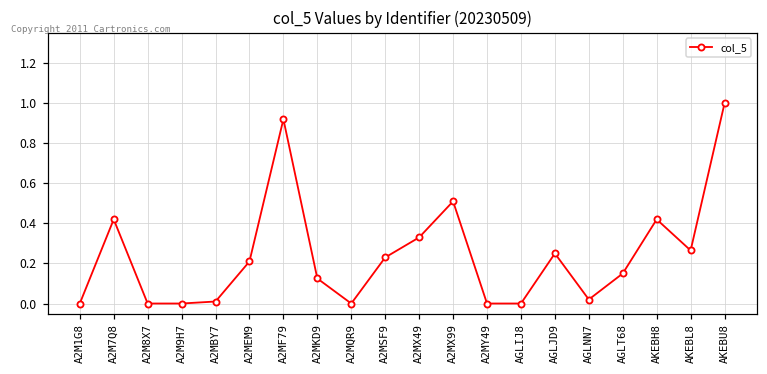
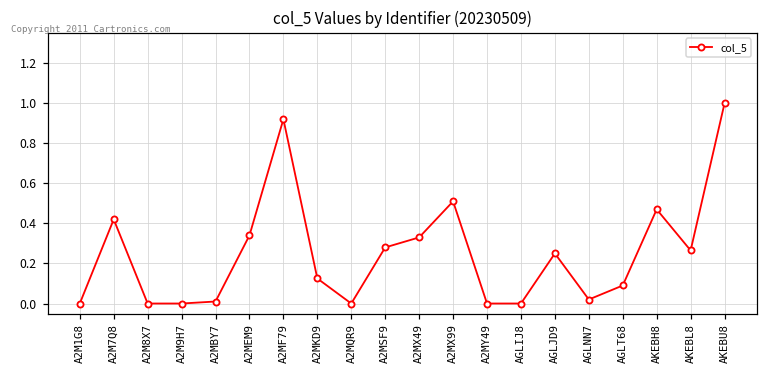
  {
    "A2M1G8": 0.00,
    "A2M7Q8": 0.42,
    "A2M8X7": 0.00,
    "A2M9H7": 0.00,
    "A2MBY7": 0.01,
-   "A2MEM9": 0.21,
+   "A2MEM9": 0.34,
    "A2MF79": 0.92,
    "A2MKD9": 0.13,
    "A2MQR9": 0.00,
-   "A2MSF9": 0.23,
+   "A2MSF9": 0.28,
    "A2MX49": 0.33,
    "A2MX99": 0.51,
    "A2MY49": 0.00,
    "AGLIJ8": 0.00,
    "AGLJD9": 0.25,
    "AGLNN7": 0.02,
-   "AGLT68": 0.15,
-   "AKEBH8": 0.42,
+   "AGLT68": 0.09,
+   "AKEBH8": 0.47,
    "AKEBL8": 0.27,
    "AKEBU8": 1.00
  }
